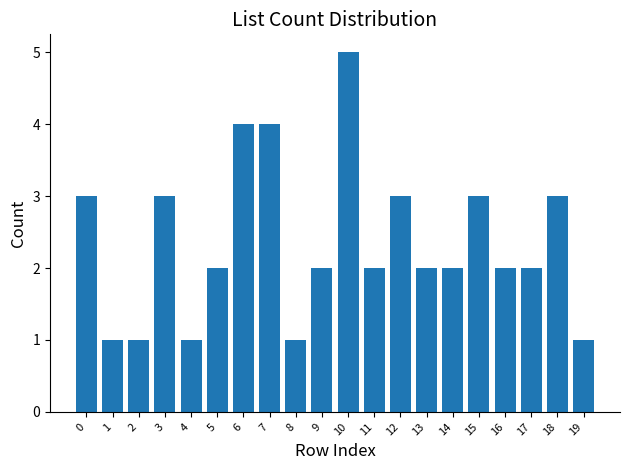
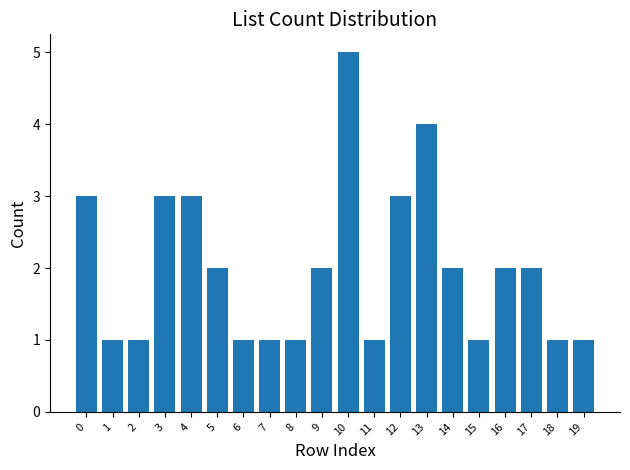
  {
    "0": 3,
    "1": 1,
    "2": 1,
    "3": 3,
-   "4": 1,
+   "4": 3,
    "5": 2,
-   "6": 4,
-   "7": 4,
+   "6": 1,
+   "7": 1,
    "8": 1,
    "9": 2,
    "10": 5,
-   "11": 2,
+   "11": 1,
    "12": 3,
-   "13": 2,
+   "13": 4,
    "14": 2,
-   "15": 3,
+   "15": 1,
    "16": 2,
    "17": 2,
-   "18": 3,
+   "18": 1,
    "19": 1
  }
